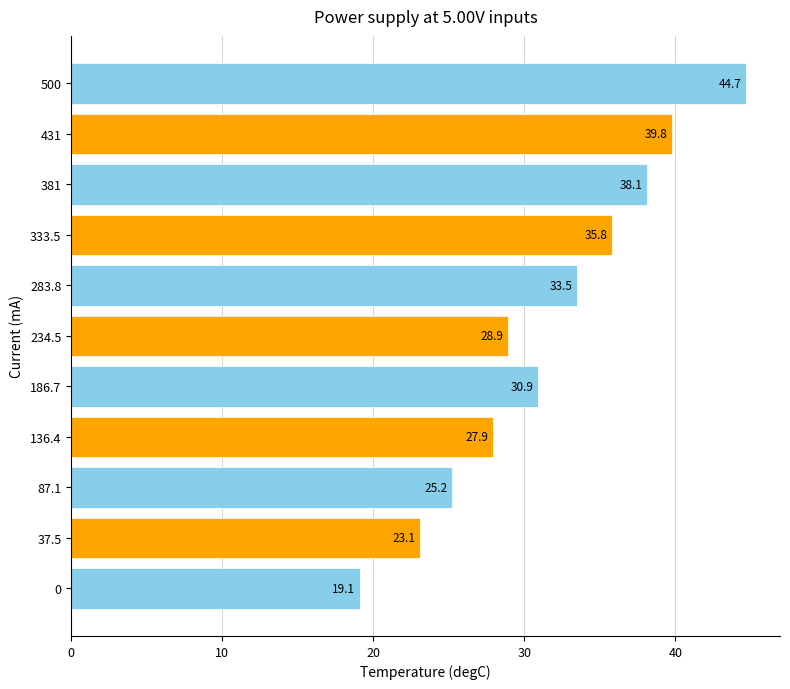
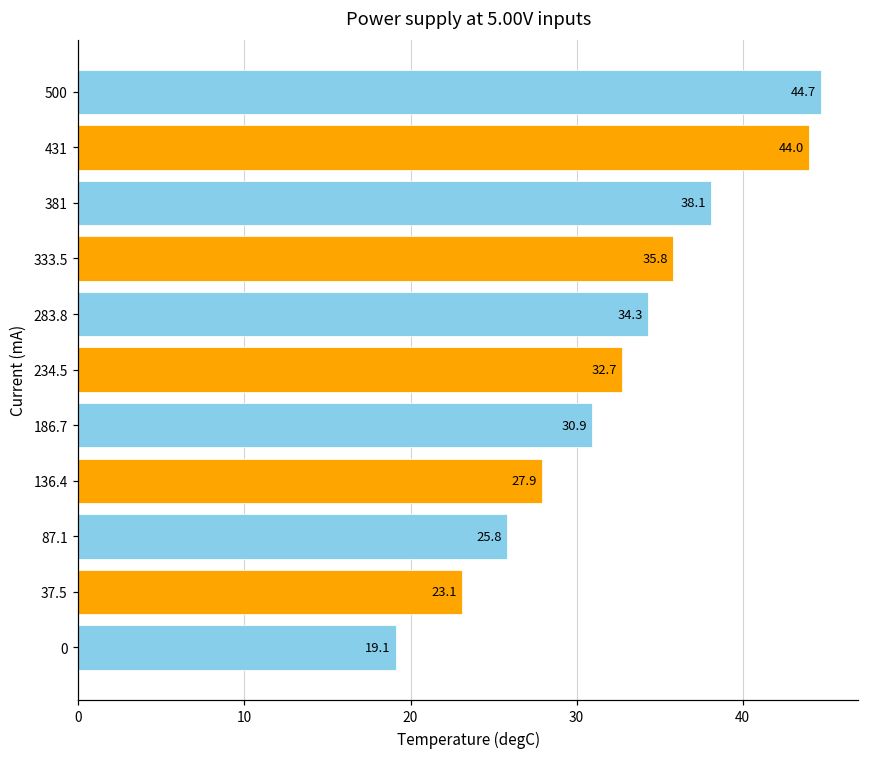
  {
    "500": 44.7,
-   "431": 39.8,
+   "431": 44.0,
    "381": 38.1,
    "333.5": 35.8,
-   "283.8": 33.5,
-   "234.5": 28.9,
+   "283.8": 34.3,
+   "234.5": 32.7,
    "186.7": 30.9,
    "136.4": 27.9,
-   "87.1": 25.2,
+   "87.1": 25.8,
    "37.5": 23.1,
    "0": 19.1
  }
